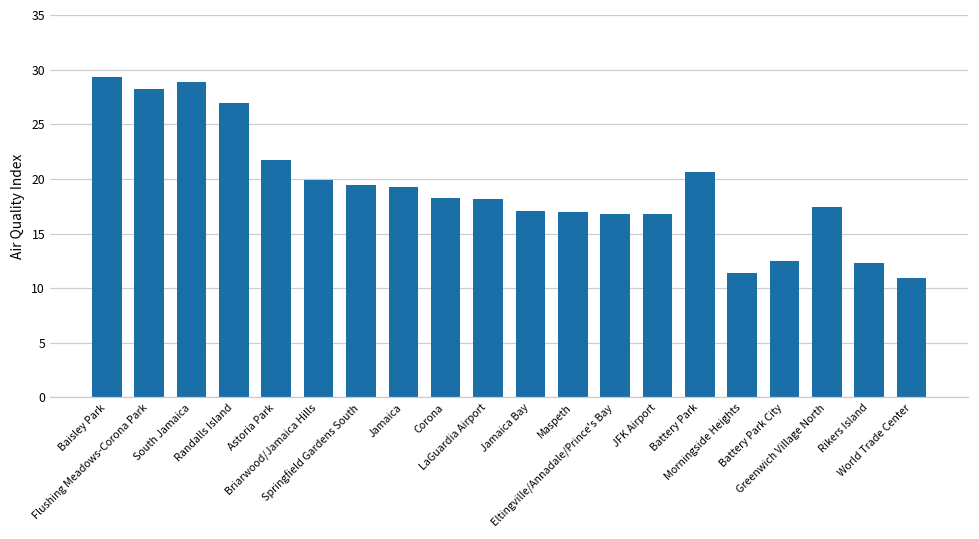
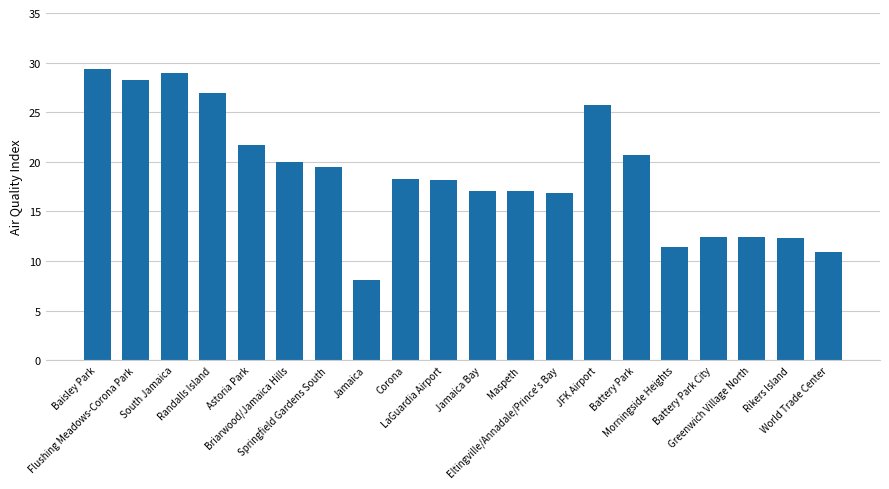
  {
    "Baisley Park": 29,
    "Flushing Meadows-Corona Park": 28,
    "South Jamaica": 29,
    "Randalls Island": 27,
    "Astoria Park": 22,
    "Briarwood/Jamaica Hills": 20,
    "Springfield Gardens South": 19,
-   "Jamaica": 19,
+   "Jamaica": 8,
    "Corona": 18,
    "LaGuardia Airport": 18,
    "Jamaica Bay": 17,
    "Maspeth": 17,
    "Eltingville/Annadale/Prince's Bay": 17,
-   "JFK Airport": 17,
+   "JFK Airport": 26,
    "Battery Park": 21,
    "Morningside Heights": 11,
    "Battery Park City": 12,
-   "Greenwich Village North": 17,
+   "Greenwich Village North": 12,
    "Rikers Island": 12,
    "World Trade Center": 11
  }
